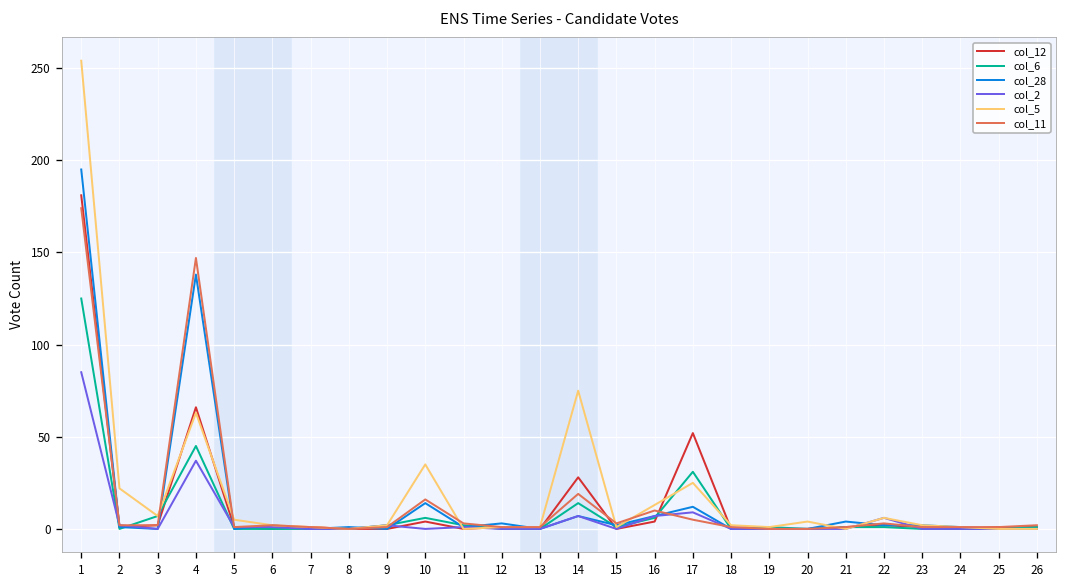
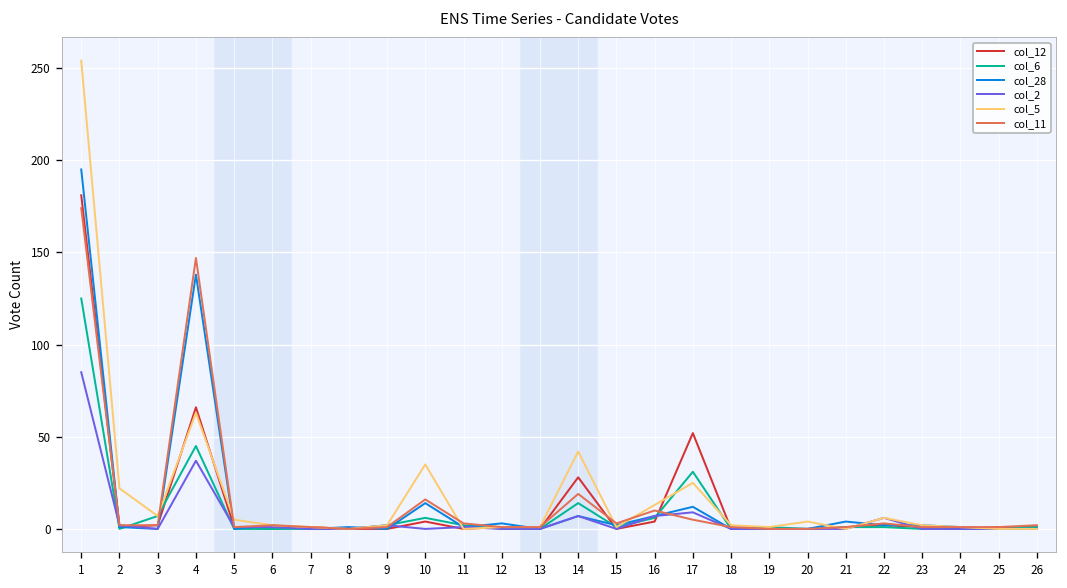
  {
    "col_12": {
      "1": 181,
      "4": 66,
      "10": 4,
      "14": 28,
      "16": 4,
      "17": 52
    },
    "col_6": {
      "1": 125,
      "4": 45,
      "10": 6,
      "14": 14,
      "17": 31
    },
    "col_28": {
      "1": 195,
      "4": 138,
      "10": 14,
      "12": 3,
      "17": 12,
      "21": 4
    },
    "col_2": {
      "1": 85,
      "4": 37,
      "10": 0,
      "17": 9
    },
    "col_5": {
      "1": 254,
      "2": 22,
      "4": 63,
      "5": 5,
      "10": 35,
-     "14": 75,
+     "14": 42,
      "16": 13,
      "17": 25,
      "20": 4
    },
    "col_11": {
      "1": 174,
      "4": 147,
      "10": 16,
      "14": 19,
      "16": 10,
      "17": 5
    }
  }
